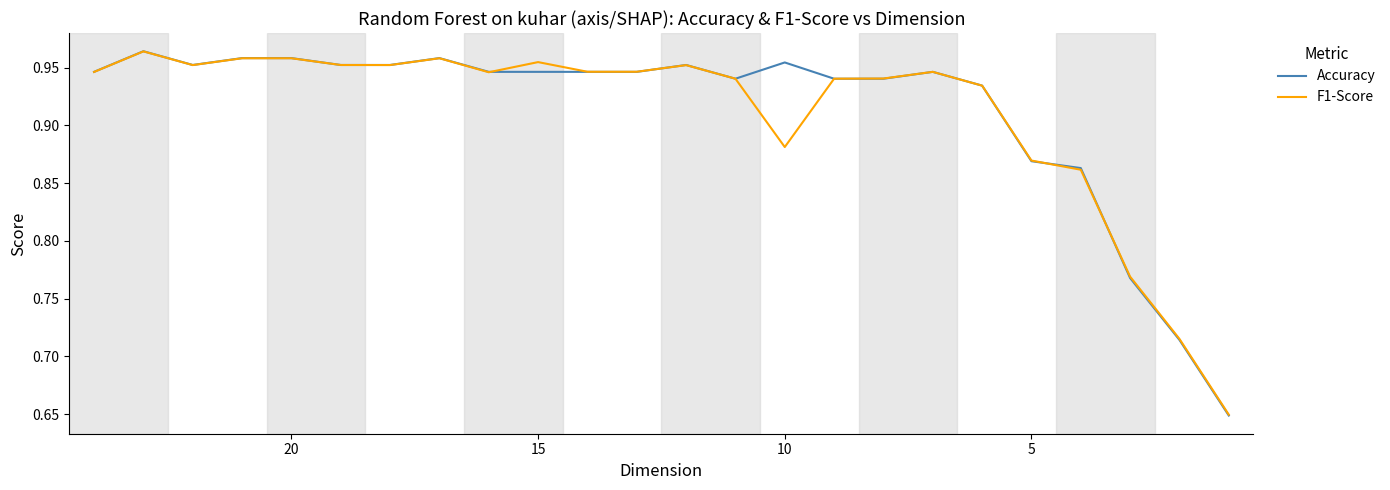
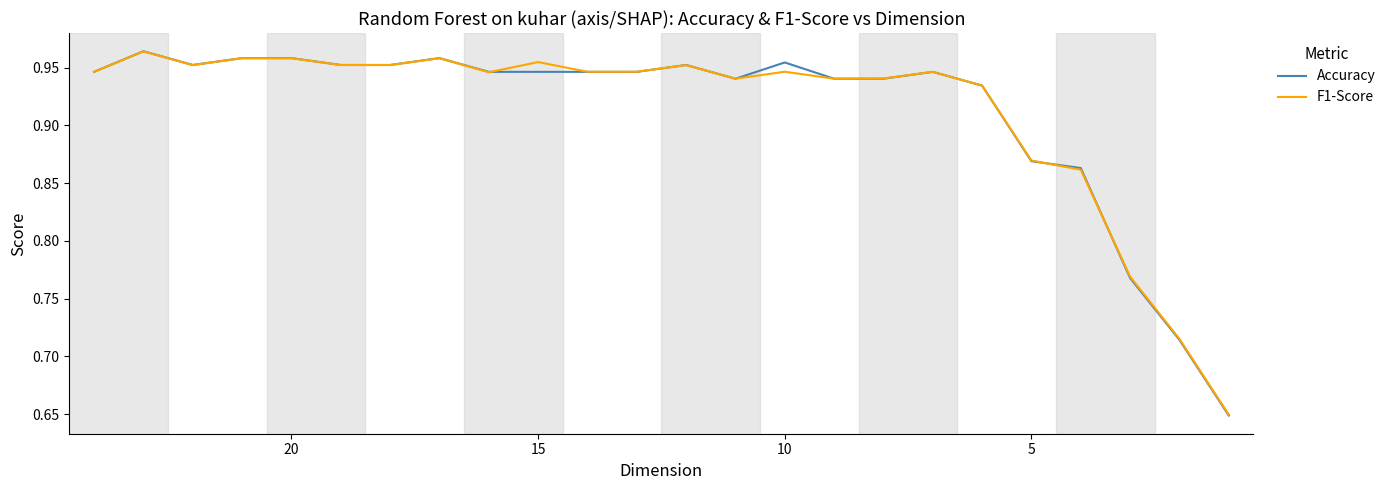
  {
    "Accuracy": {
      "15": 0.946,
      "10": 0.955
    },
    "F1-Score": {
      "15": 0.955,
-     "10": 0.881
+     "10": 0.947
    }
  }
